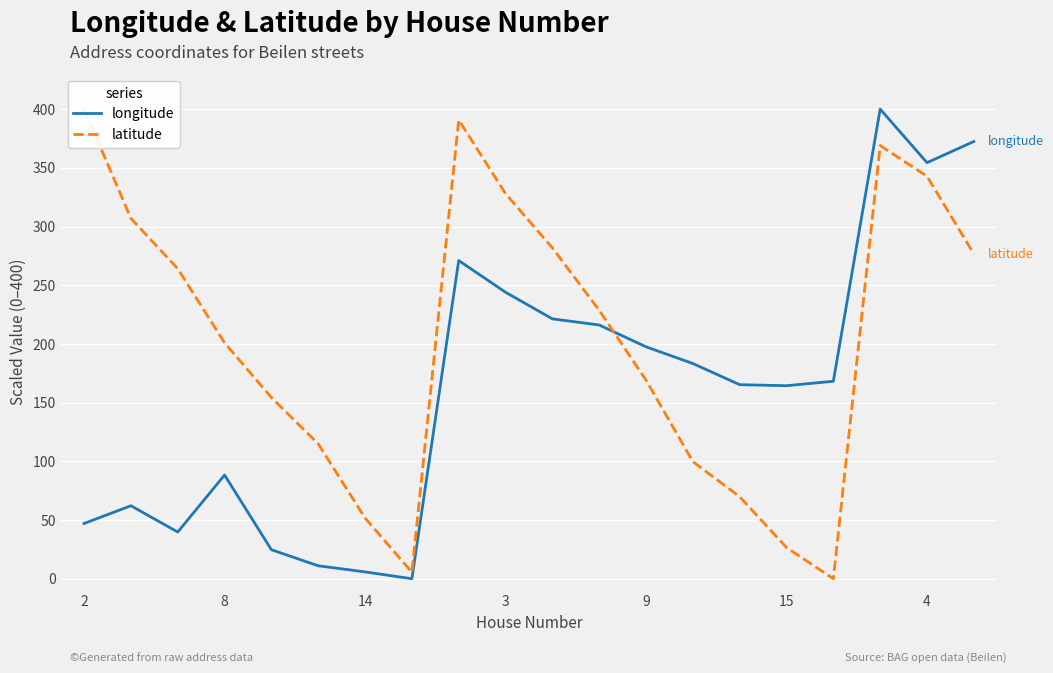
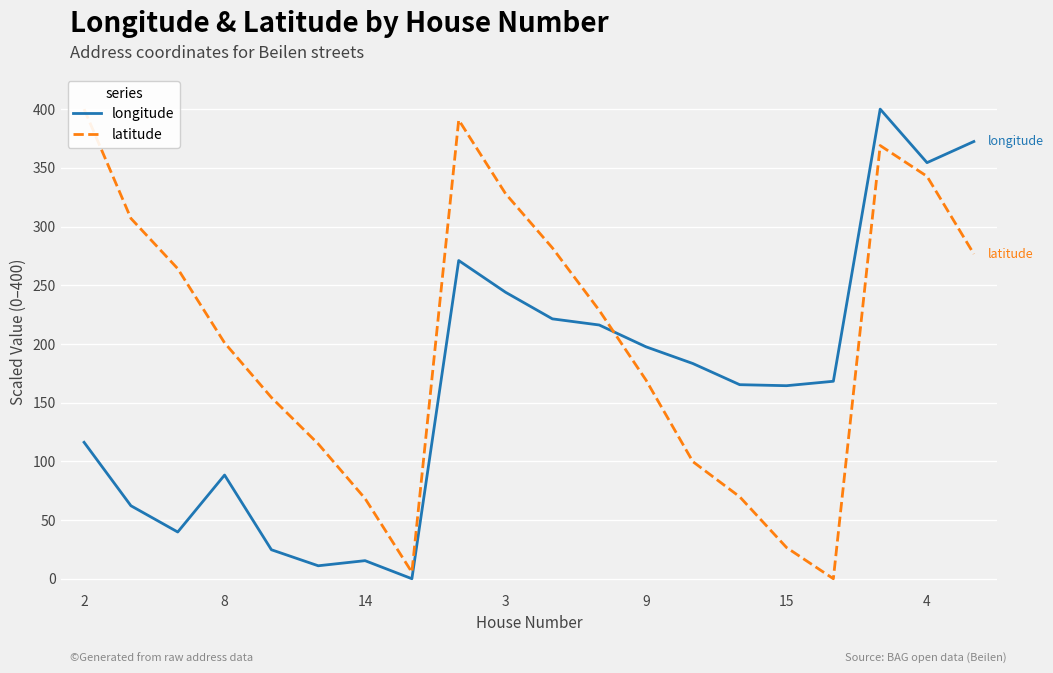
  {
    "longitude": {
-     "2": 47,
+     "2": 116,
      "8": 88,
-     "14": 6,
+     "14": 15,
      "3": 244,
      "9": 198,
      "15": 164,
      "4": 354
    },
    "latitude": {
      "8": 201,
-     "14": 52,
+     "14": 68,
      "3": 328,
      "9": 169,
      "15": 27,
      "4": 343
    }
  }
